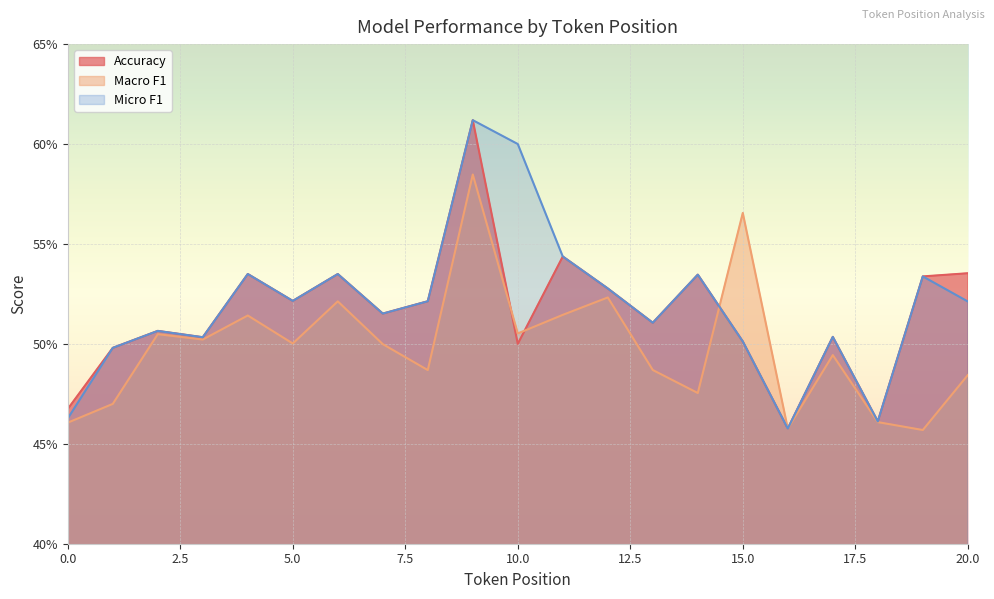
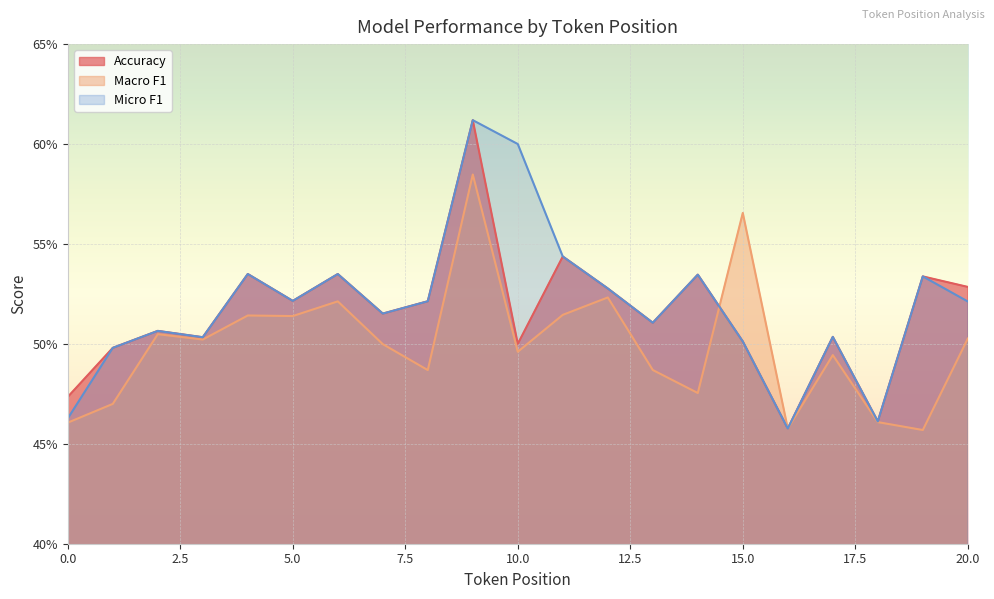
  {
    "Accuracy": {
-     "0.0": "46.7%",
+     "0.0": "47.3%",
      "10.0": "50.0%",
-     "20.0": "53.5%"
+     "20.0": "52.8%"
    },
    "Macro F1": {
      "0.0": "46.1%",
-     "5.0": "50.0%",
-     "10.0": "50.5%",
+     "5.0": "51.4%",
+     "10.0": "49.6%",
      "15.0": "56.6%",
-     "20.0": "48.4%"
+     "20.0": "50.3%"
    },
    "Micro F1": {
      "0.0": "46.3%",
      "10.0": "60.0%",
      "20.0": "52.1%"
    }
  }
